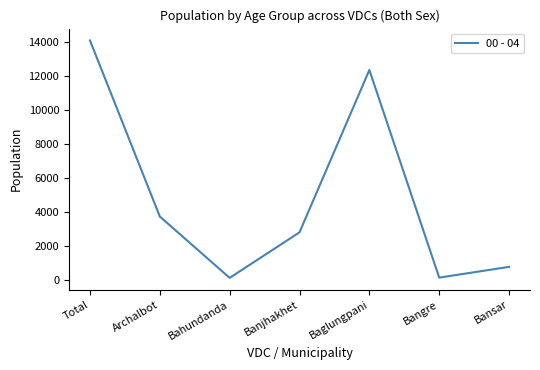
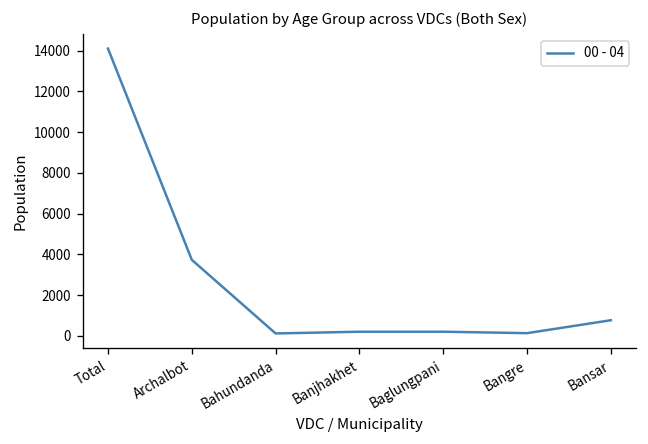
  {
    "Total": 14100,
    "Archalbot": 3700,
    "Bahundanda": 100,
-   "Banjhakhet": 2800,
-   "Baglungpani": 12400,
+   "Banjhakhet": 200,
+   "Baglungpani": 200,
    "Bangre": 100,
    "Bansar": 800
  }
